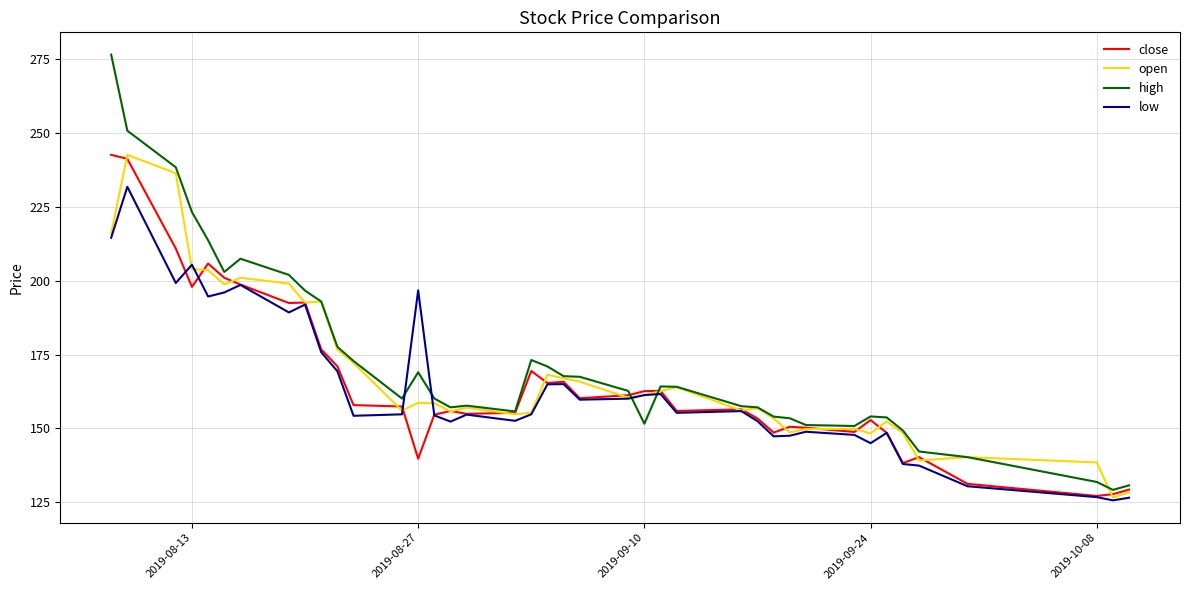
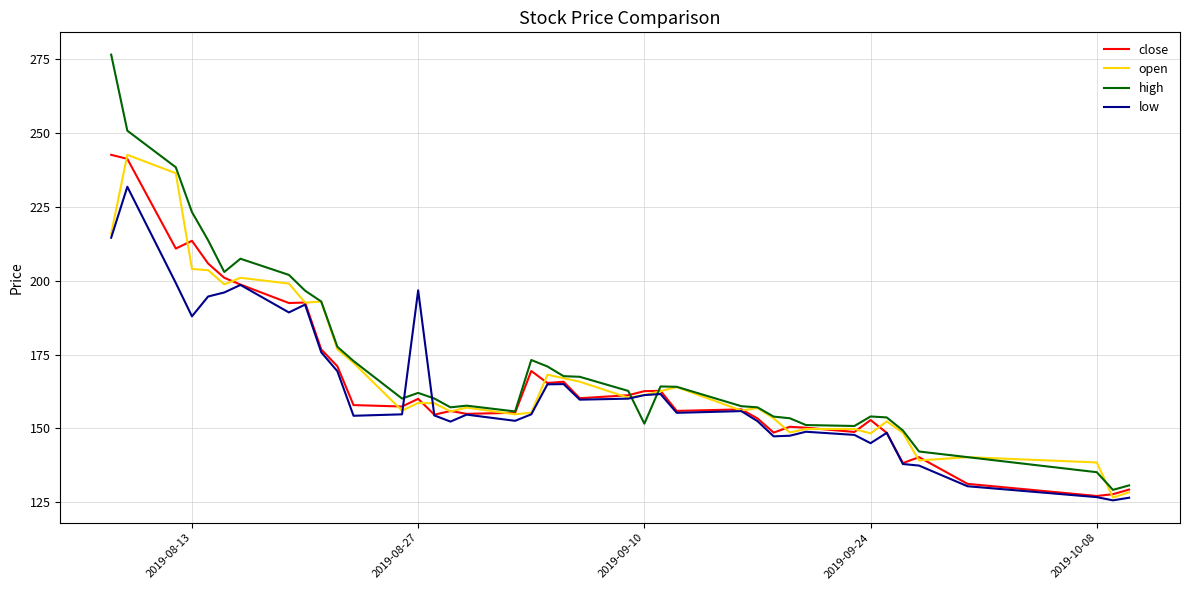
  {
    "close": {
-     "2019-08-13": 198,
-     "2019-08-27": 140,
+     "2019-08-13": 214,
+     "2019-08-27": 160,
      "2019-09-10": 163,
      "2019-09-24": 153
    },
    "open": {
      "2019-08-13": 204,
      "2019-08-27": 159,
      "2019-09-24": 148,
      "2019-10-08": 138
    },
    "high": {
      "2019-08-13": 223,
-     "2019-08-27": 169,
+     "2019-08-27": 162,
      "2019-09-10": 152,
      "2019-09-24": 154,
-     "2019-10-08": 132
+     "2019-10-08": 135
    },
    "low": {
-     "2019-08-13": 205,
+     "2019-08-13": 188,
      "2019-08-27": 197,
      "2019-09-24": 145
    }
  }
